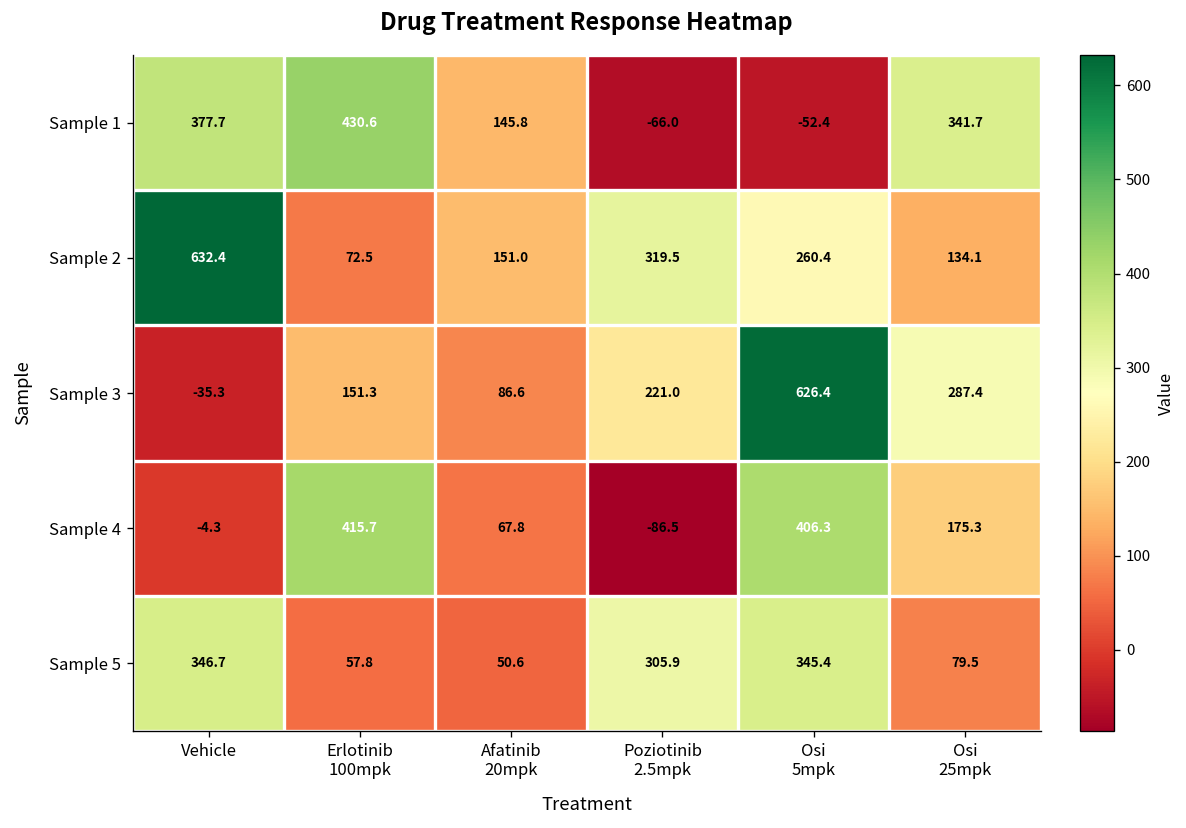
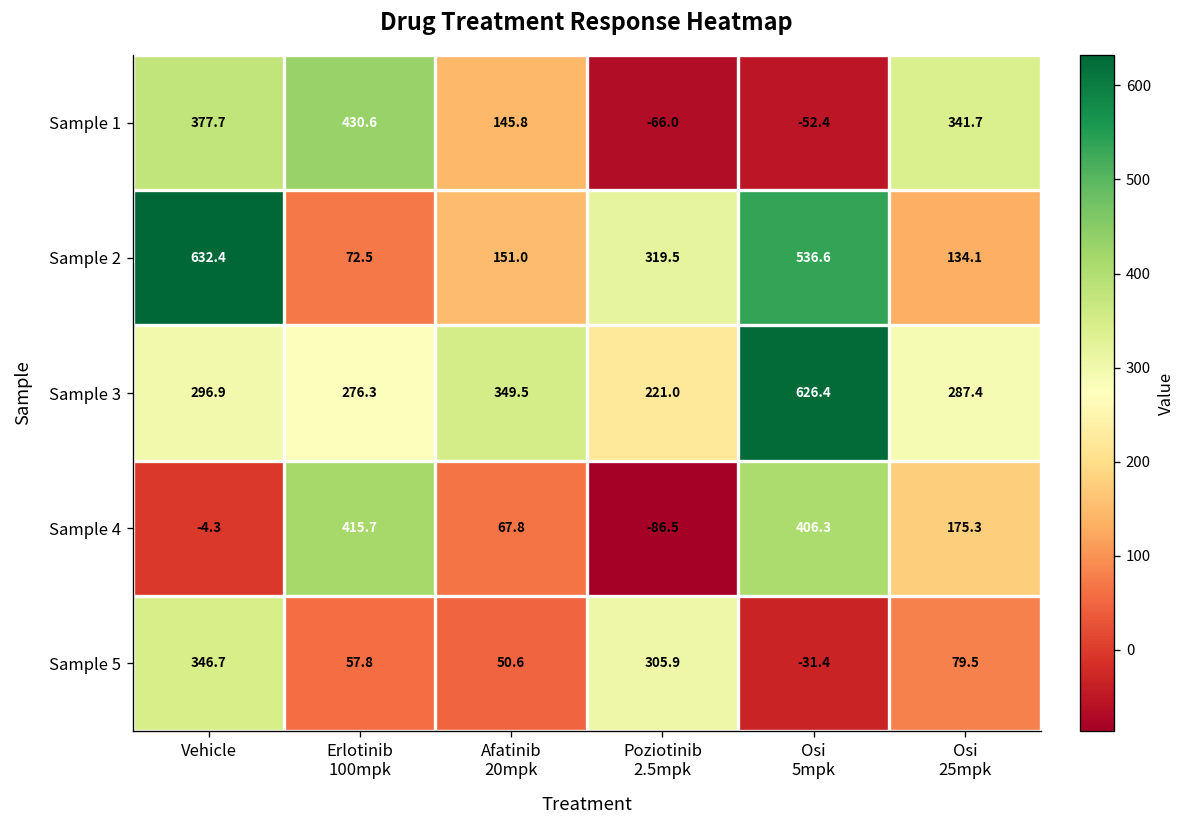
  {
    "Sample 1": {
      "Vehicle": 377.7,
      "Erlotinib 100mpk": 430.6,
      "Afatinib 20mpk": 145.8,
      "Poziotinib 2.5mpk": -66.0,
      "Osi 5mpk": -52.4,
      "Osi 25mpk": 341.7
    },
    "Sample 2": {
      "Vehicle": 632.4,
      "Erlotinib 100mpk": 72.5,
      "Afatinib 20mpk": 151.0,
      "Poziotinib 2.5mpk": 319.5,
-     "Osi 5mpk": 260.4,
+     "Osi 5mpk": 536.6,
      "Osi 25mpk": 134.1
    },
    "Sample 3": {
-     "Vehicle": -35.3,
-     "Erlotinib 100mpk": 151.3,
-     "Afatinib 20mpk": 86.6,
+     "Vehicle": 296.9,
+     "Erlotinib 100mpk": 276.3,
+     "Afatinib 20mpk": 349.5,
      "Poziotinib 2.5mpk": 221.0,
      "Osi 5mpk": 626.4,
      "Osi 25mpk": 287.4
    },
    "Sample 4": {
      "Vehicle": -4.3,
      "Erlotinib 100mpk": 415.7,
      "Afatinib 20mpk": 67.8,
      "Poziotinib 2.5mpk": -86.5,
      "Osi 5mpk": 406.3,
      "Osi 25mpk": 175.3
    },
    "Sample 5": {
      "Vehicle": 346.7,
      "Erlotinib 100mpk": 57.8,
      "Afatinib 20mpk": 50.6,
      "Poziotinib 2.5mpk": 305.9,
-     "Osi 5mpk": 345.4,
+     "Osi 5mpk": -31.4,
      "Osi 25mpk": 79.5
    }
  }
